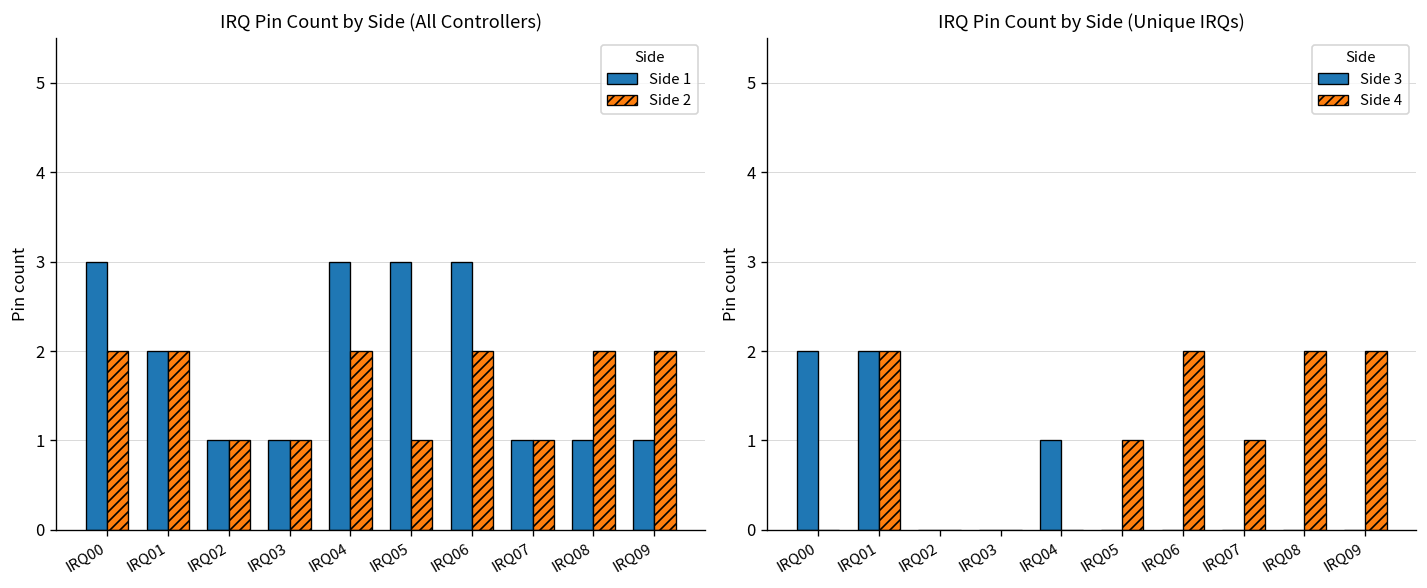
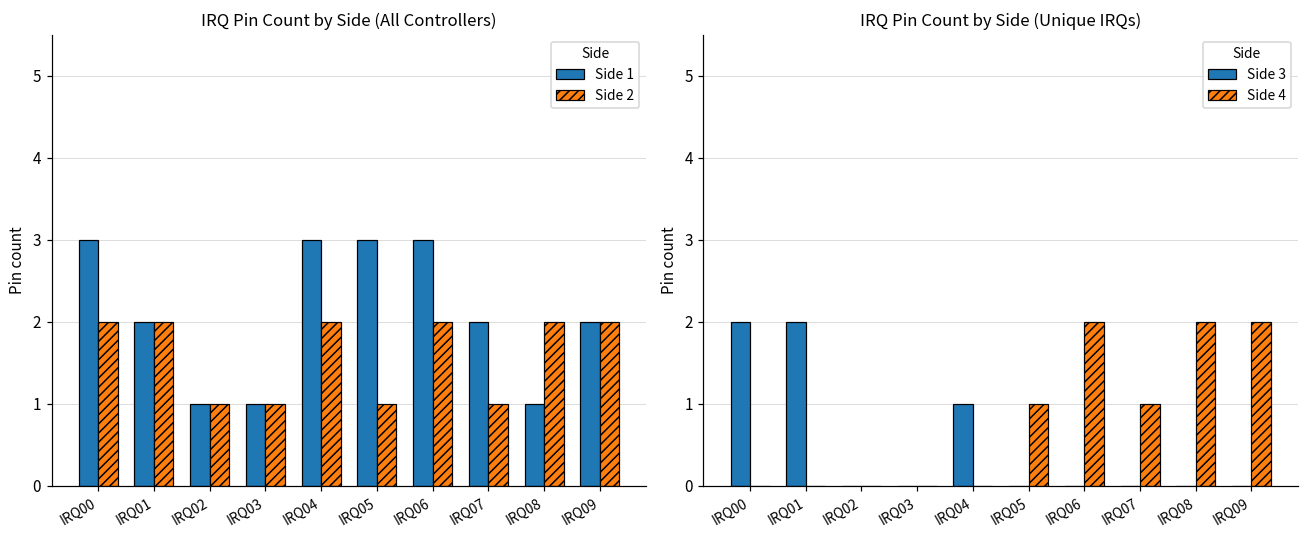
  {
    "IRQ Pin Count by Side (All Controllers)": {
      "Side 1": {
        "IRQ00": 3,
        "IRQ01": 2,
        "IRQ02": 1,
        "IRQ03": 1,
        "IRQ04": 3,
        "IRQ05": 3,
        "IRQ06": 3,
-       "IRQ07": 1,
+       "IRQ07": 2,
        "IRQ08": 1,
-       "IRQ09": 1
+       "IRQ09": 2
      },
      "Side 2": {
        "IRQ00": 2,
        "IRQ01": 2,
        "IRQ02": 1,
        "IRQ03": 1,
        "IRQ04": 2,
        "IRQ05": 1,
        "IRQ06": 2,
        "IRQ07": 1,
        "IRQ08": 2,
        "IRQ09": 2
      }
    },
    "IRQ Pin Count by Side (Unique IRQs)": {
      "Side 3": {
        "IRQ00": 2,
        "IRQ01": 2,
        "IRQ02": 0,
        "IRQ03": 0,
        "IRQ04": 1,
        "IRQ05": 0,
        "IRQ06": 0,
        "IRQ07": 0,
        "IRQ08": 0,
        "IRQ09": 0
      },
      "Side 4": {
        "IRQ00": 0,
-       "IRQ01": 2,
+       "IRQ01": 0,
        "IRQ02": 0,
        "IRQ03": 0,
        "IRQ04": 0,
        "IRQ05": 1,
        "IRQ06": 2,
        "IRQ07": 1,
        "IRQ08": 2,
        "IRQ09": 2
      }
    }
  }
